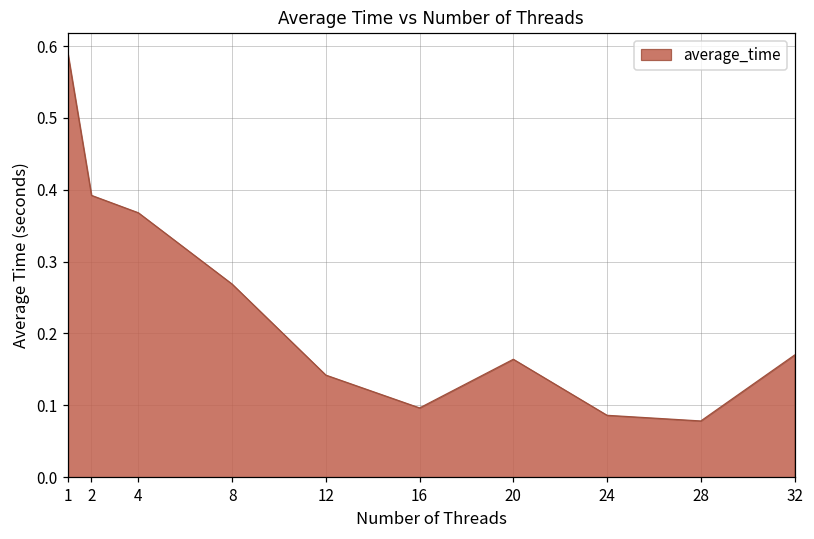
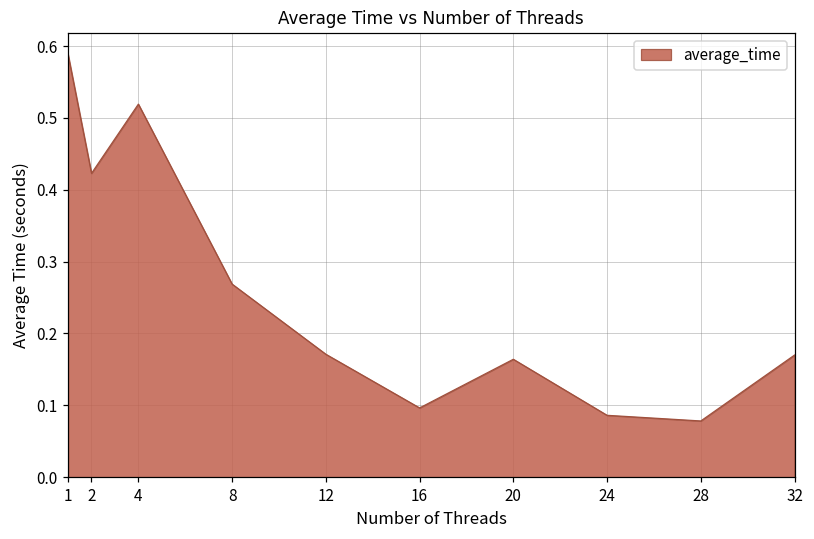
  {
    "1": 0.59,
-   "2": 0.39,
-   "4": 0.37,
+   "2": 0.42,
+   "4": 0.52,
    "8": 0.27,
-   "12": 0.14,
+   "12": 0.17,
    "16": 0.10,
    "20": 0.16,
    "24": 0.09,
    "28": 0.08,
    "32": 0.17
  }
